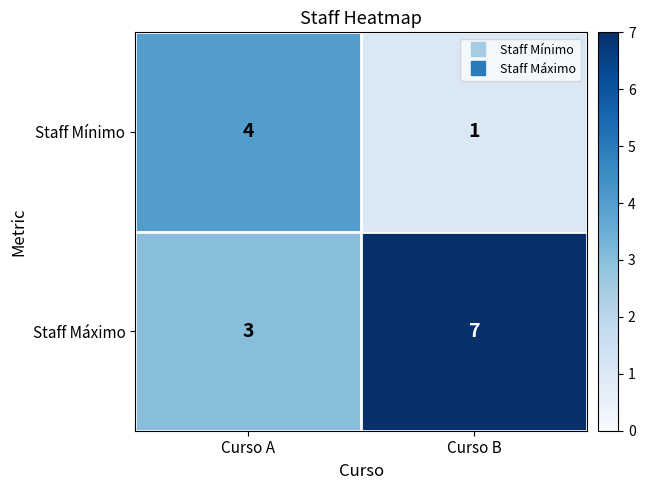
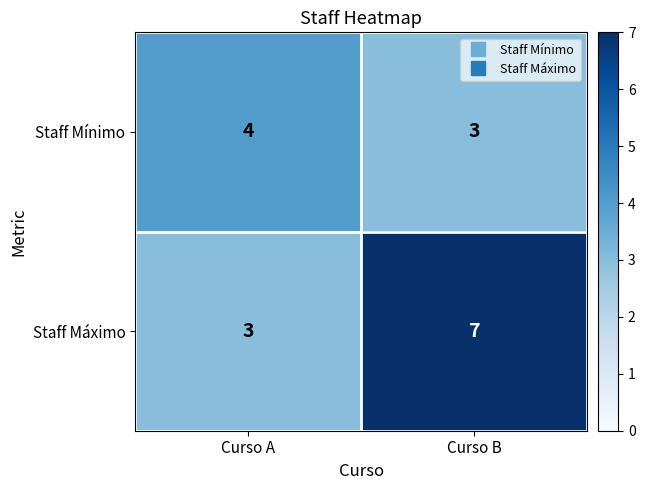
  {
    "Staff Mínimo": {
      "Curso A": 4,
-     "Curso B": 1
+     "Curso B": 3
    },
    "Staff Máximo": {
      "Curso A": 3,
      "Curso B": 7
    }
  }
